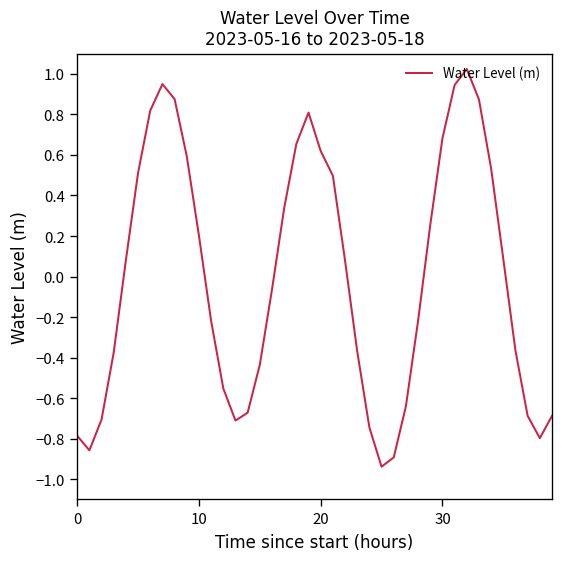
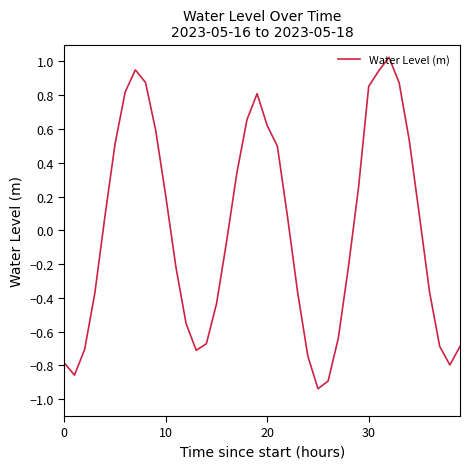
  {
    "0": -0.79,
    "10": 0.20,
    "20": 0.62,
-   "30": 0.68
+   "30": 0.85
  }
